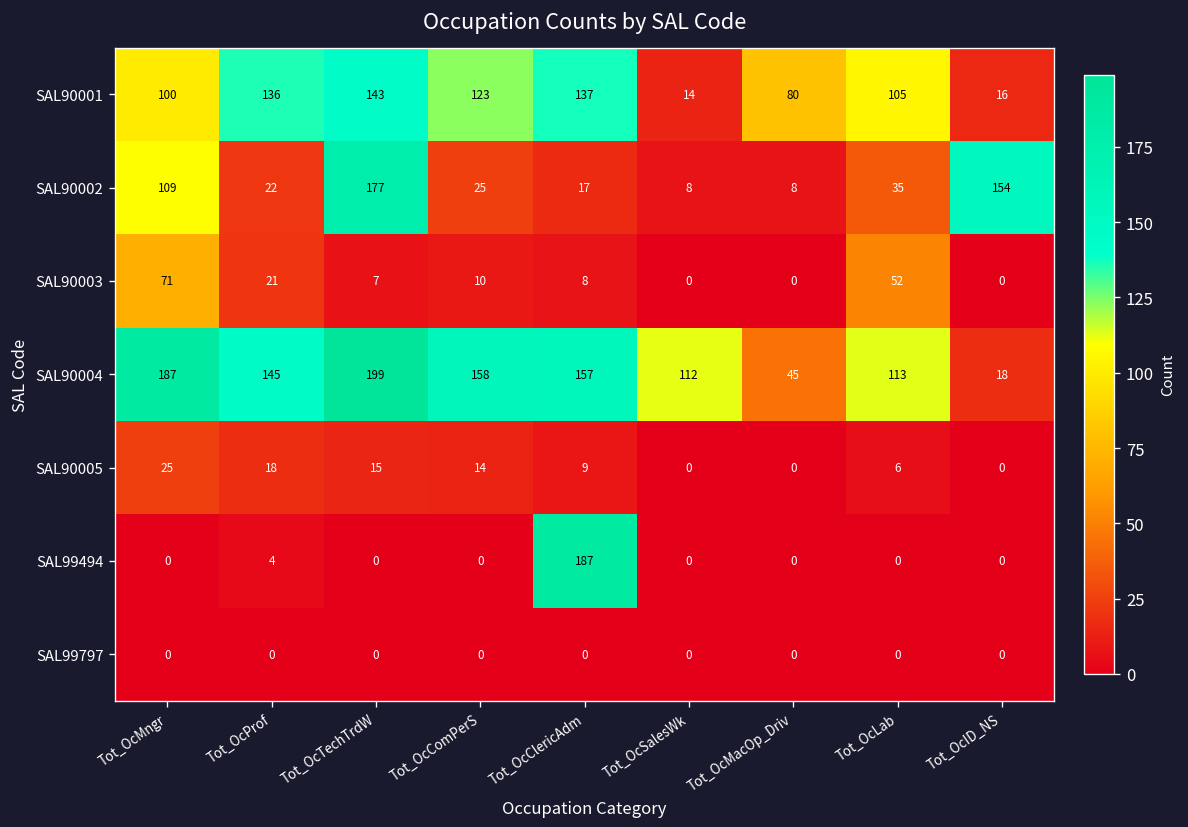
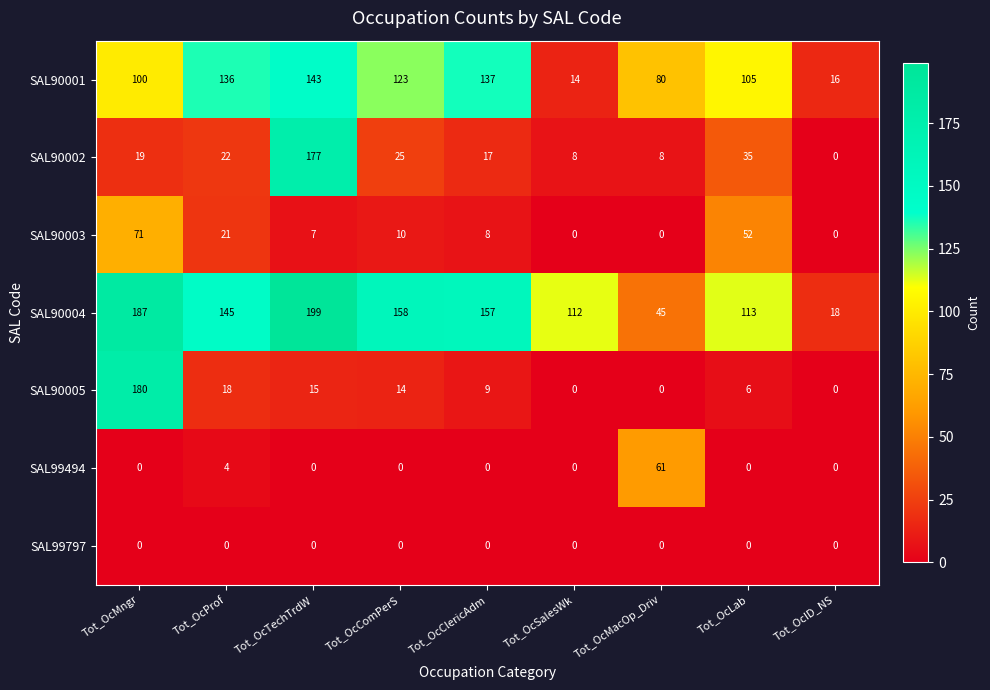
  {
    "SAL90001": {
      "Tot_OcMngr": 100,
      "Tot_OcProf": 136,
      "Tot_OcTechTrdW": 143,
      "Tot_OcComPerS": 123,
      "Tot_OcClericAdm": 137,
      "Tot_OcSalesWk": 14,
      "Tot_OcMacOp_Driv": 80,
      "Tot_OcLab": 105,
      "Tot_OcID_NS": 16
    },
    "SAL90002": {
-     "Tot_OcMngr": 109,
+     "Tot_OcMngr": 19,
      "Tot_OcProf": 22,
      "Tot_OcTechTrdW": 177,
      "Tot_OcComPerS": 25,
      "Tot_OcClericAdm": 17,
      "Tot_OcSalesWk": 8,
      "Tot_OcMacOp_Driv": 8,
      "Tot_OcLab": 35,
-     "Tot_OcID_NS": 154
+     "Tot_OcID_NS": 0
    },
    "SAL90003": {
      "Tot_OcMngr": 71,
      "Tot_OcProf": 21,
      "Tot_OcTechTrdW": 7,
      "Tot_OcComPerS": 10,
      "Tot_OcClericAdm": 8,
      "Tot_OcSalesWk": 0,
      "Tot_OcMacOp_Driv": 0,
      "Tot_OcLab": 52,
      "Tot_OcID_NS": 0
    },
    "SAL90004": {
      "Tot_OcMngr": 187,
      "Tot_OcProf": 145,
      "Tot_OcTechTrdW": 199,
      "Tot_OcComPerS": 158,
      "Tot_OcClericAdm": 157,
      "Tot_OcSalesWk": 112,
      "Tot_OcMacOp_Driv": 45,
      "Tot_OcLab": 113,
      "Tot_OcID_NS": 18
    },
    "SAL90005": {
-     "Tot_OcMngr": 25,
+     "Tot_OcMngr": 180,
      "Tot_OcProf": 18,
      "Tot_OcTechTrdW": 15,
      "Tot_OcComPerS": 14,
      "Tot_OcClericAdm": 9,
      "Tot_OcSalesWk": 0,
      "Tot_OcMacOp_Driv": 0,
      "Tot_OcLab": 6,
      "Tot_OcID_NS": 0
    },
    "SAL99494": {
      "Tot_OcMngr": 0,
      "Tot_OcProf": 4,
      "Tot_OcTechTrdW": 0,
      "Tot_OcComPerS": 0,
-     "Tot_OcClericAdm": 187,
+     "Tot_OcClericAdm": 0,
      "Tot_OcSalesWk": 0,
-     "Tot_OcMacOp_Driv": 0,
+     "Tot_OcMacOp_Driv": 61,
      "Tot_OcLab": 0,
      "Tot_OcID_NS": 0
    },
    "SAL99797": {
      "Tot_OcMngr": 0,
      "Tot_OcProf": 0,
      "Tot_OcTechTrdW": 0,
      "Tot_OcComPerS": 0,
      "Tot_OcClericAdm": 0,
      "Tot_OcSalesWk": 0,
      "Tot_OcMacOp_Driv": 0,
      "Tot_OcLab": 0,
      "Tot_OcID_NS": 0
    }
  }
